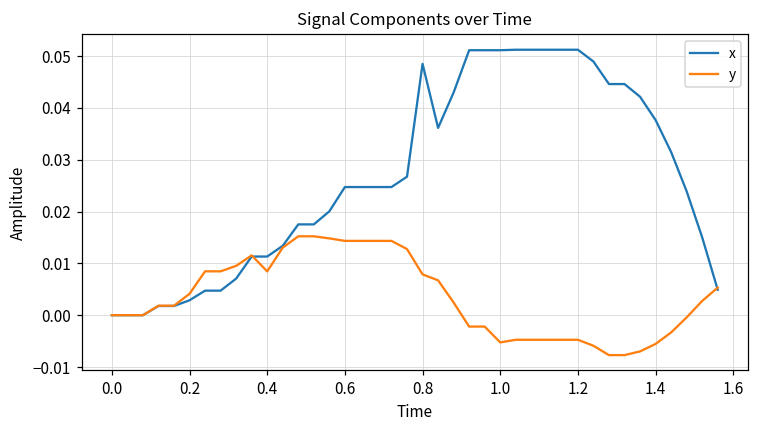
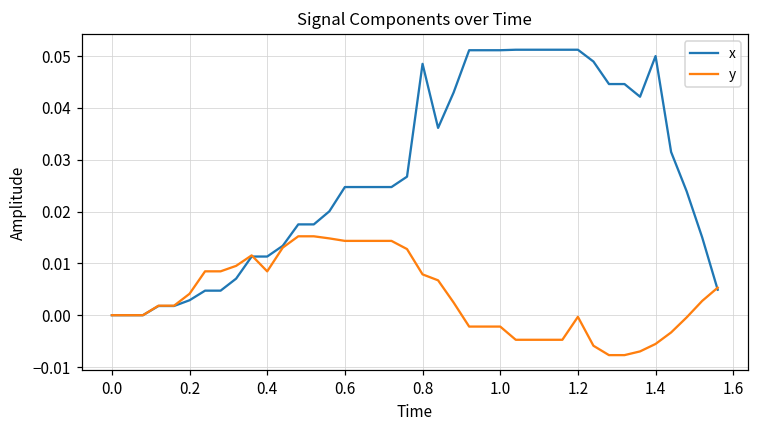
  {
    "x": {
      "0.2": 0.003,
      "0.4": 0.011,
      "0.6": 0.025,
      "0.8": 0.048,
      "1.0": 0.051,
      "1.2": 0.051,
-     "1.4": 0.038
+     "1.4": 0.050
    },
    "y": {
      "0.2": 0.004,
      "0.4": 0.008,
      "0.6": 0.014,
      "0.8": 0.008,
-     "1.0": -0.005,
-     "1.2": -0.005,
+     "1.0": -0.002,
+     "1.2": 0.000,
      "1.4": -0.006
    }
  }
